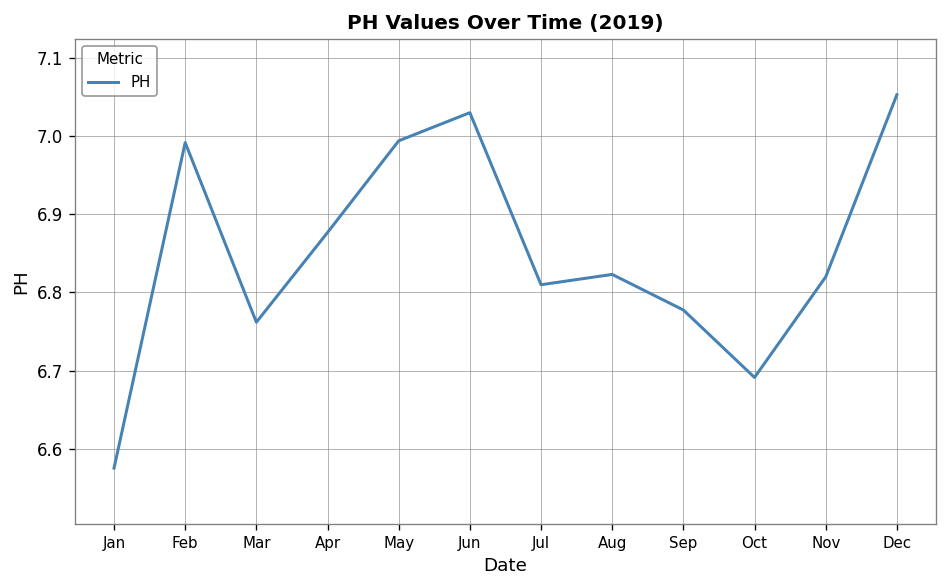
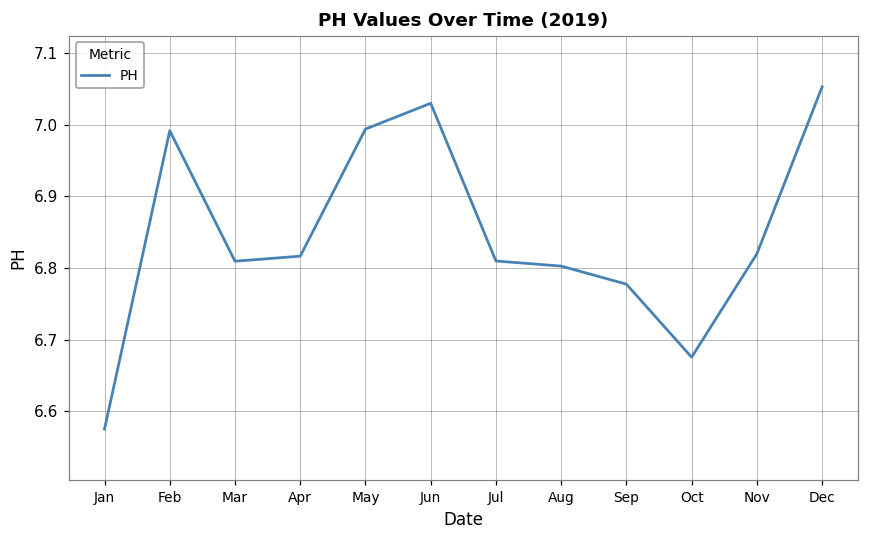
  {
    "Jan": 6.58,
    "Feb": 6.99,
-   "Mar": 6.76,
-   "Apr": 6.88,
+   "Mar": 6.81,
+   "Apr": 6.82,
    "May": 6.99,
    "Jun": 7.03,
    "Jul": 6.81,
-   "Aug": 6.82,
+   "Aug": 6.80,
    "Sep": 6.78,
-   "Oct": 6.69,
+   "Oct": 6.68,
    "Nov": 6.82,
    "Dec": 7.05
  }
